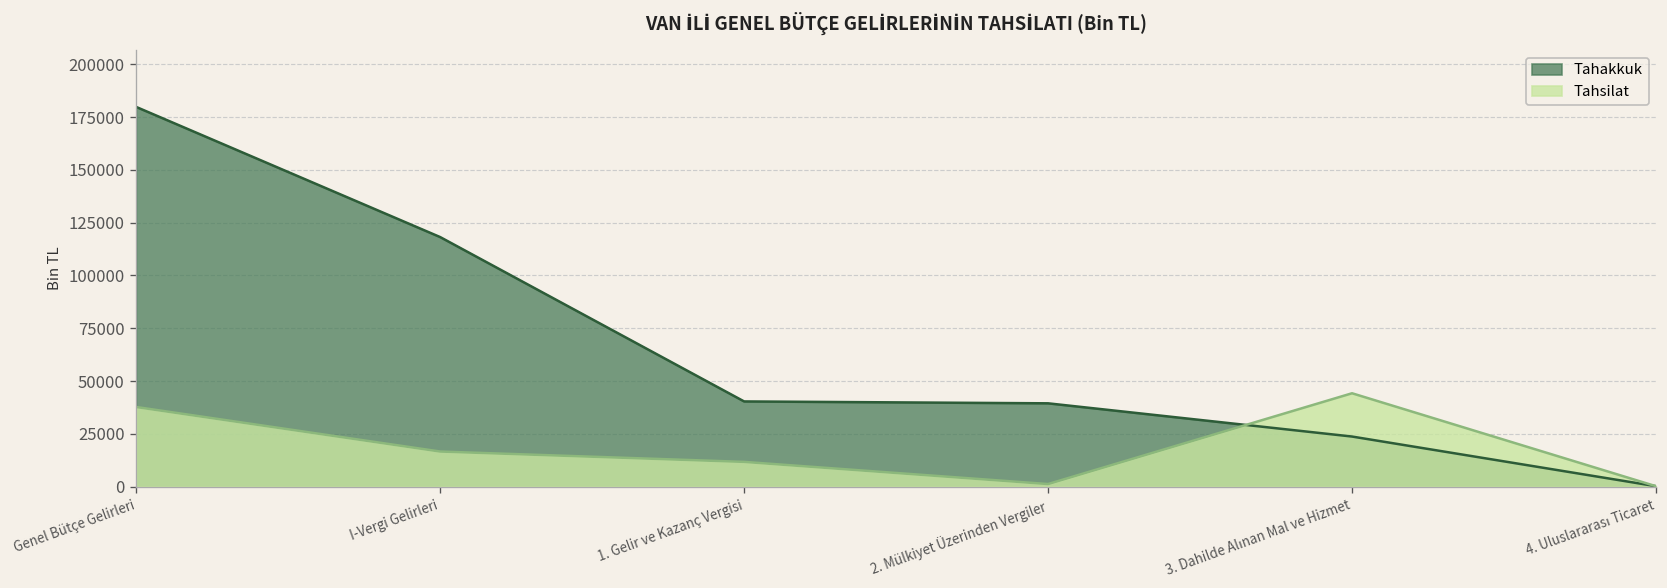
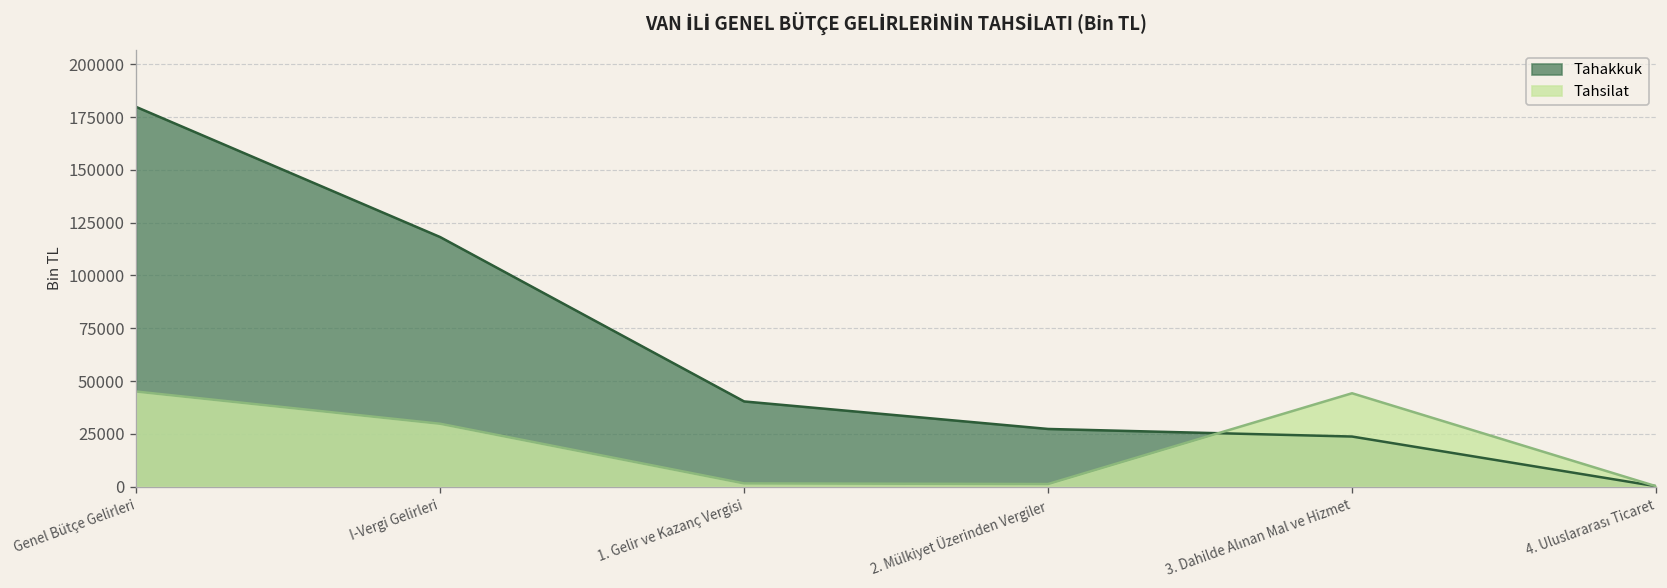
  {
    "Tahakkuk": {
      "Genel Bütçe Gelirleri": 180000,
      "I-Vergi Gelirleri": 118000,
      "1. Gelir ve Kazanç Vergisi": 40000,
-     "2. Mülkiyet Üzerinden Vergiler": 39000,
+     "2. Mülkiyet Üzerinden Vergiler": 27000,
      "3. Dahilde Alınan Mal ve Hizmet": 24000
    },
    "Tahsilat": {
-     "Genel Bütçe Gelirleri": 38000,
-     "I-Vergi Gelirleri": 17000,
-     "1. Gelir ve Kazanç Vergisi": 12000,
+     "Genel Bütçe Gelirleri": 45000,
+     "I-Vergi Gelirleri": 30000,
+     "1. Gelir ve Kazanç Vergisi": 1000,
      "2. Mülkiyet Üzerinden Vergiler": 1000,
      "3. Dahilde Alınan Mal ve Hizmet": 44000
    }
  }
